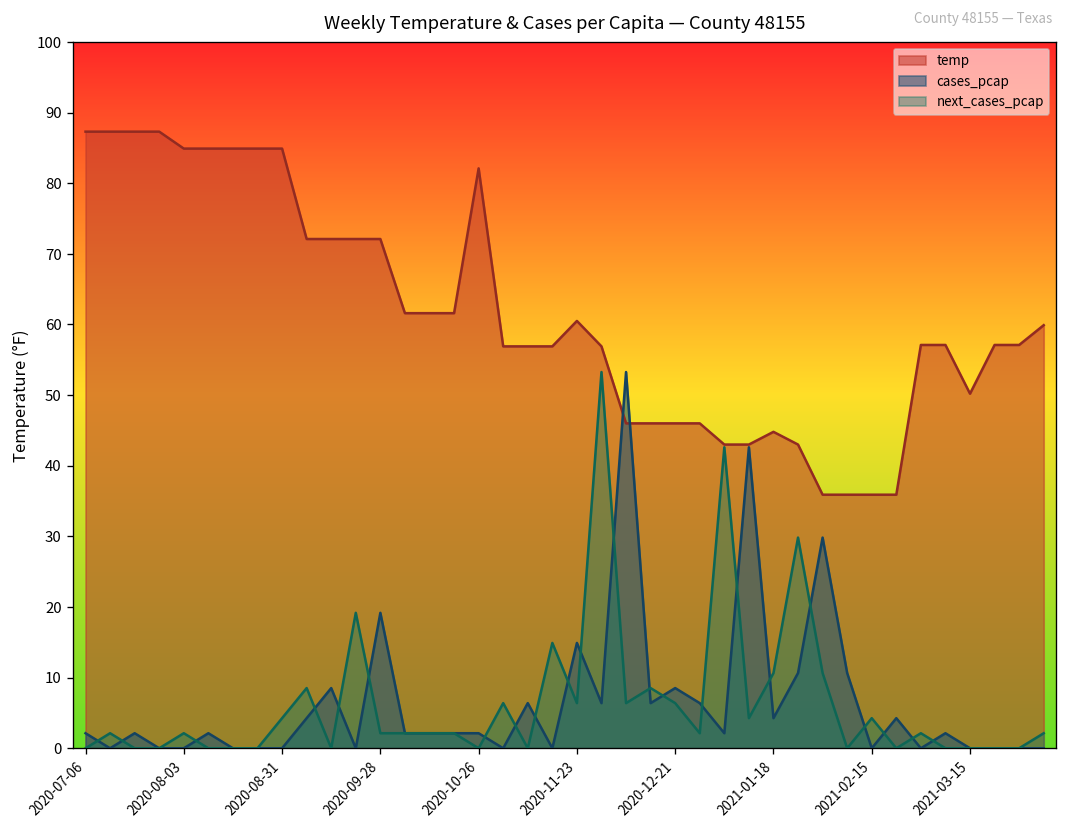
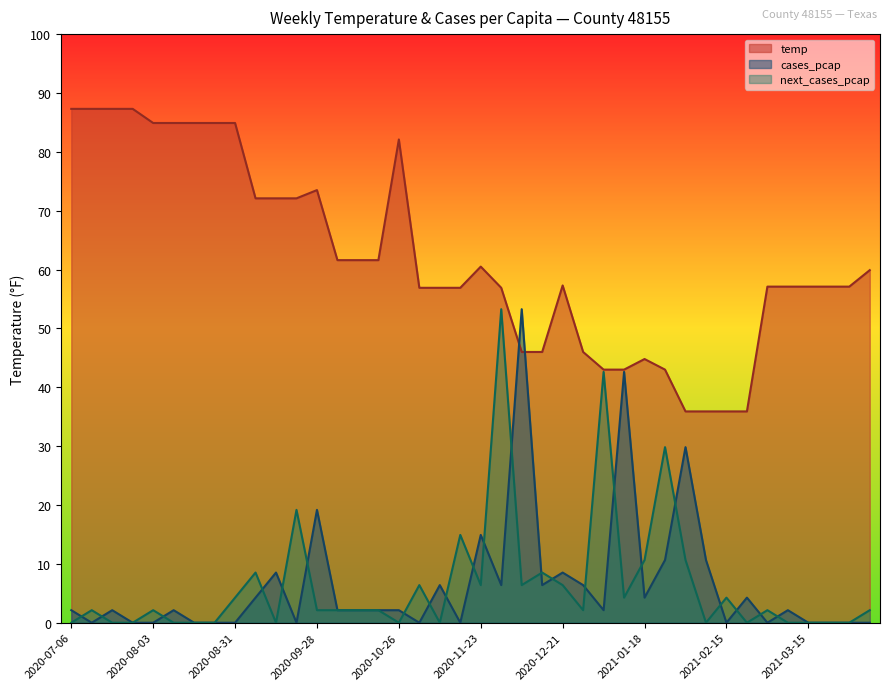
  {
    "temp": {
      "2020-07-06": 87,
      "2020-08-03": 85,
      "2020-08-31": 85,
-     "2020-09-28": 72,
+     "2020-09-28": 74,
      "2020-10-26": 82,
      "2020-11-23": 61,
-     "2020-12-21": 46,
+     "2020-12-21": 57,
      "2021-01-18": 45,
      "2021-02-15": 36,
-     "2021-03-15": 50
+     "2021-03-15": 57
    }
  }
